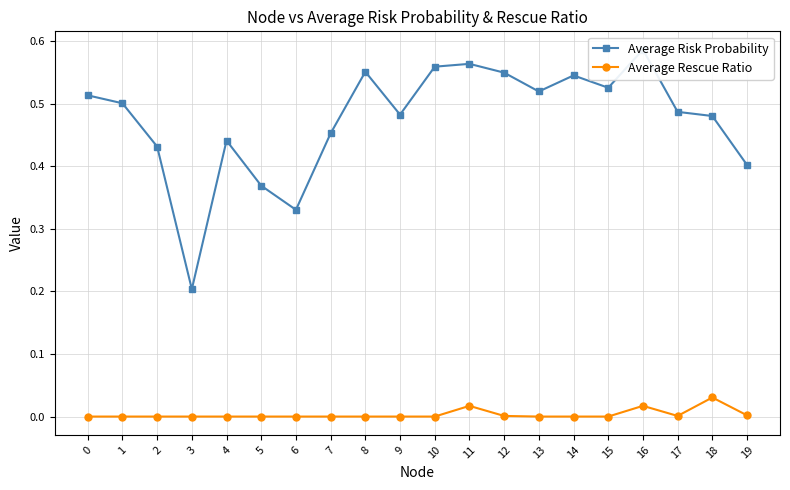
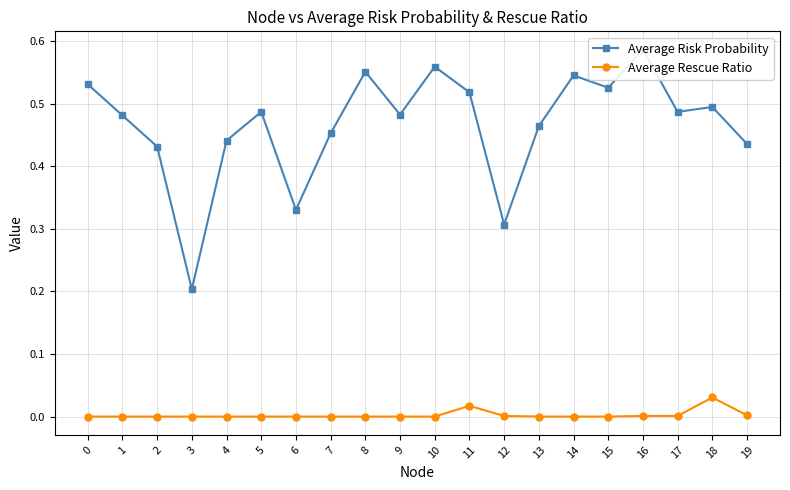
  {
    "Average Risk Probability": {
-     "0": 0.51,
-     "1": 0.50,
+     "0": 0.53,
+     "1": 0.48,
      "2": 0.43,
      "3": 0.20,
      "4": 0.44,
-     "5": 0.37,
+     "5": 0.49,
      "6": 0.33,
      "7": 0.45,
      "8": 0.55,
      "9": 0.48,
      "10": 0.56,
-     "11": 0.56,
-     "12": 0.55,
-     "13": 0.52,
+     "11": 0.52,
+     "12": 0.31,
+     "13": 0.46,
      "14": 0.55,
      "15": 0.53,
      "17": 0.49,
-     "18": 0.48,
-     "19": 0.40
+     "18": 0.49,
+     "19": 0.44
    },
    "Average Rescue Ratio": {
      "0": 0.00,
      "1": 0.00,
      "2": 0.00,
      "3": 0.00,
      "4": 0.00,
      "5": 0.00,
      "6": 0.00,
      "7": 0.00,
      "8": 0.00,
      "9": 0.00,
      "10": 0.00,
      "11": 0.02,
      "12": 0.00,
      "13": 0.00,
      "14": 0.00,
      "15": 0.00,
-     "16": 0.02,
+     "16": 0.00,
      "17": 0.00,
      "18": 0.03,
      "19": 0.00
    }
  }
